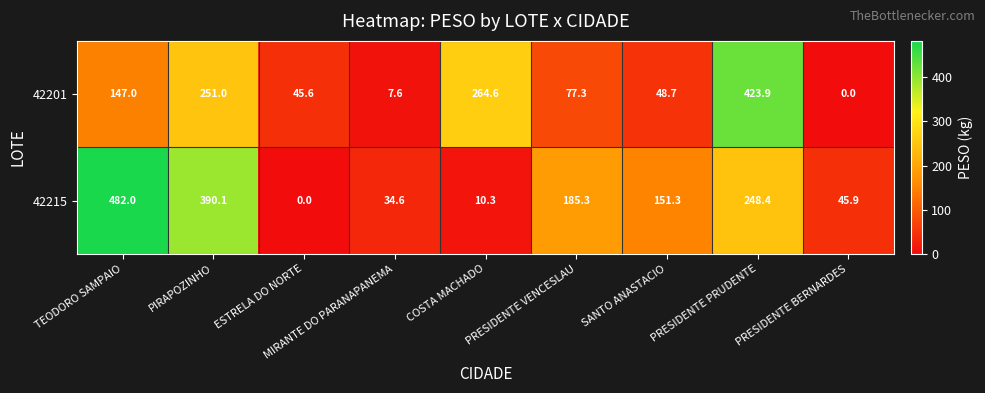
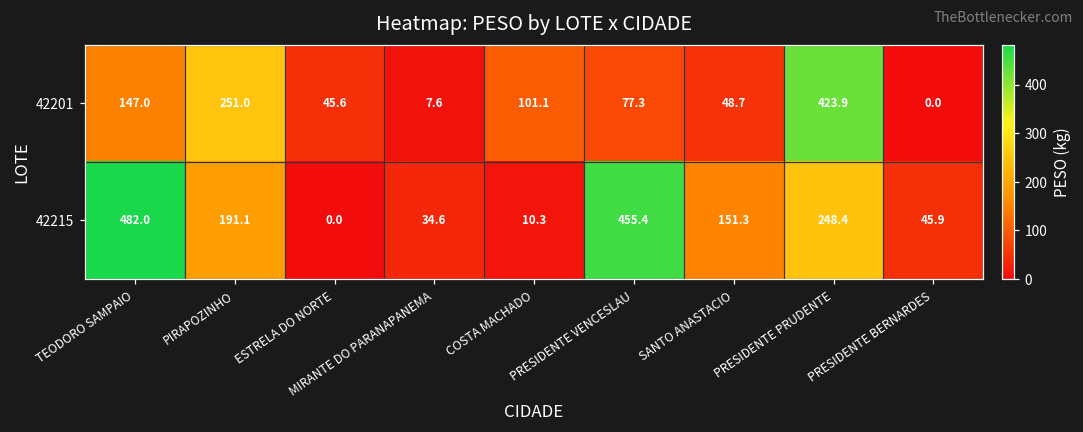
  {
    "42201": {
      "TEODORO SAMPAIO": 147.0,
      "PIRAPOZINHO": 251.0,
      "ESTRELA DO NORTE": 45.6,
      "MIRANTE DO PARANAPANEMA": 7.6,
-     "COSTA MACHADO": 264.6,
+     "COSTA MACHADO": 101.1,
      "PRESIDENTE VENCESLAU": 77.3,
      "SANTO ANASTACIO": 48.7,
      "PRESIDENTE PRUDENTE": 423.9,
      "PRESIDENTE BERNARDES": 0.0
    },
    "42215": {
      "TEODORO SAMPAIO": 482.0,
-     "PIRAPOZINHO": 390.1,
+     "PIRAPOZINHO": 191.1,
      "ESTRELA DO NORTE": 0.0,
      "MIRANTE DO PARANAPANEMA": 34.6,
      "COSTA MACHADO": 10.3,
-     "PRESIDENTE VENCESLAU": 185.3,
+     "PRESIDENTE VENCESLAU": 455.4,
      "SANTO ANASTACIO": 151.3,
      "PRESIDENTE PRUDENTE": 248.4,
      "PRESIDENTE BERNARDES": 45.9
    }
  }
